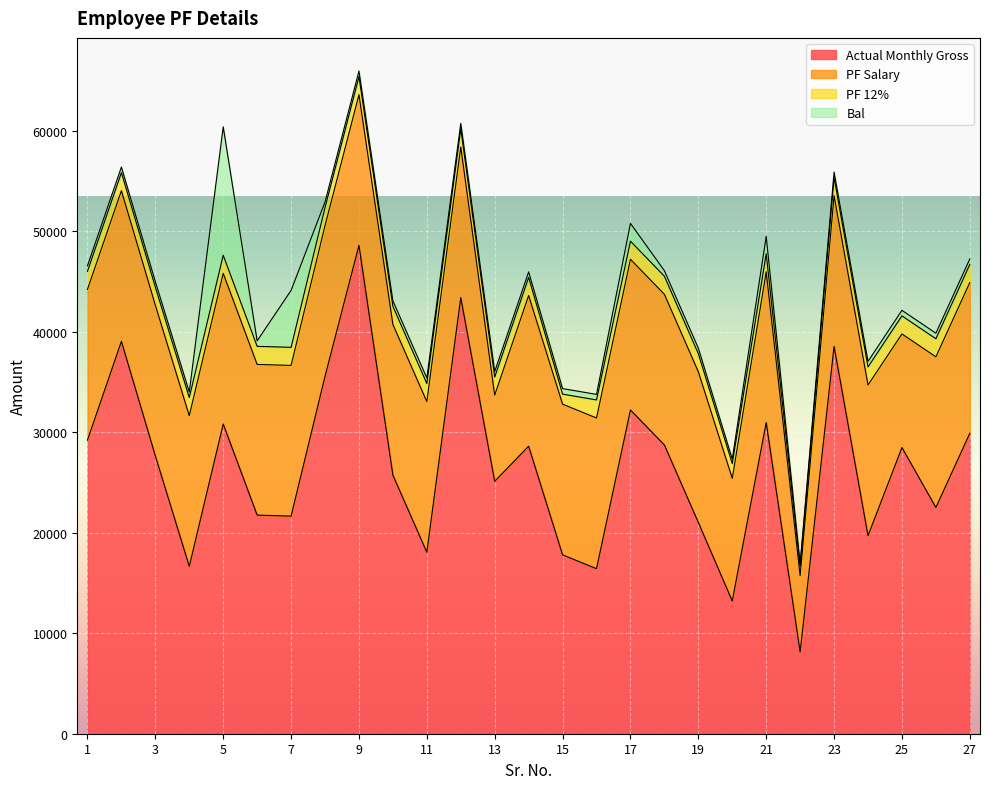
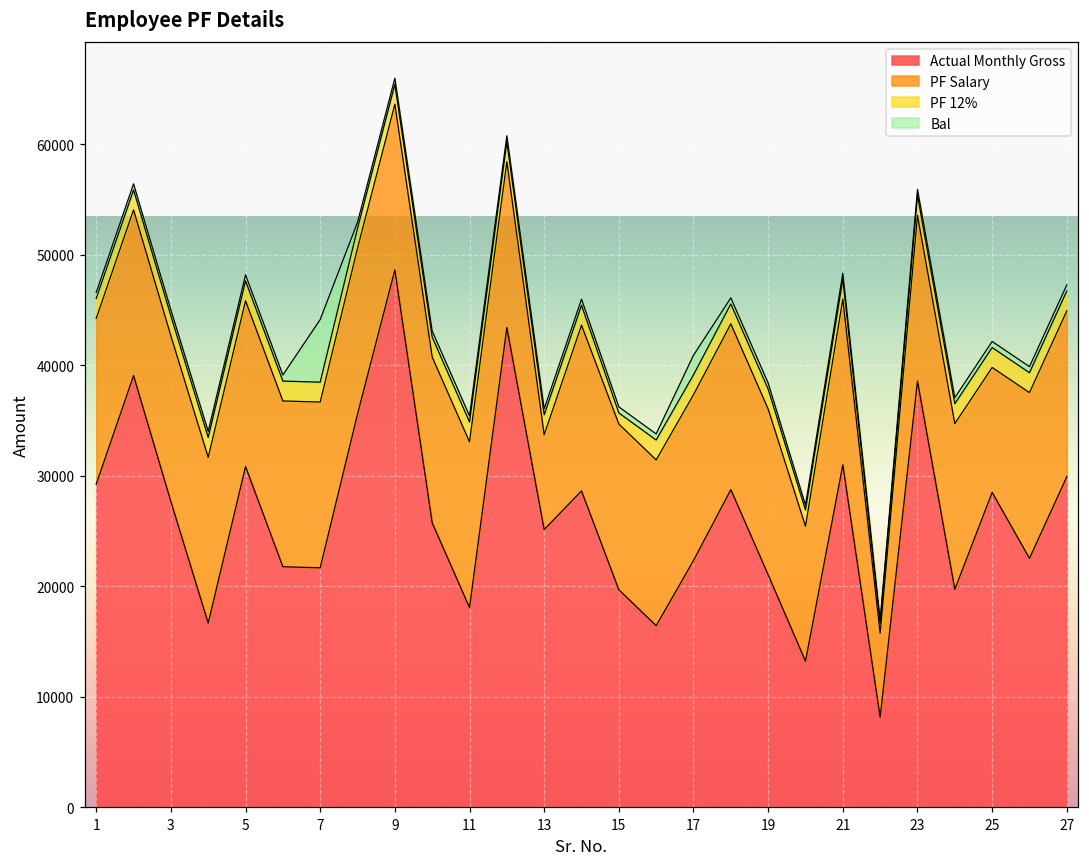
  {
    "Actual Monthly Gross": {
      "1": 29200,
      "3": 27700,
      "5": 30800,
      "7": 21700,
      "9": 48600,
      "11": 18100,
      "13": 25100,
-     "15": 17800,
-     "17": 32200,
+     "15": 19700,
+     "17": 22300,
      "19": 21000,
      "21": 31000,
      "23": 38600,
      "25": 28500,
      "27": 29900
    },
    "PF Salary": {
      "1": 15000,
      "3": 15000,
      "5": 15000,
      "7": 15000,
      "9": 15000,
      "11": 15000,
      "13": 8600,
      "15": 15000,
      "17": 15000,
      "19": 15000,
      "21": 15000,
      "23": 15000,
      "25": 11300,
      "27": 15000
    },
    "PF 12%": {
      "1": 1800,
      "3": 1800,
      "5": 1800,
      "7": 1800,
      "9": 1800,
      "11": 1800,
      "13": 1800,
      "15": 1000,
      "17": 1800,
      "19": 1800,
      "21": 1800,
      "23": 1800,
      "25": 1800,
      "27": 1800
    },
    "Bal": {
      "1": 600,
      "3": 600,
-     "5": 12800,
+     "5": 600,
      "7": 5700,
      "9": 600,
      "11": 600,
      "13": 600,
      "15": 600,
      "17": 1800,
      "19": 600,
-     "21": 1700,
+     "21": 600,
      "23": 600,
      "25": 600,
      "27": 600
    }
  }
